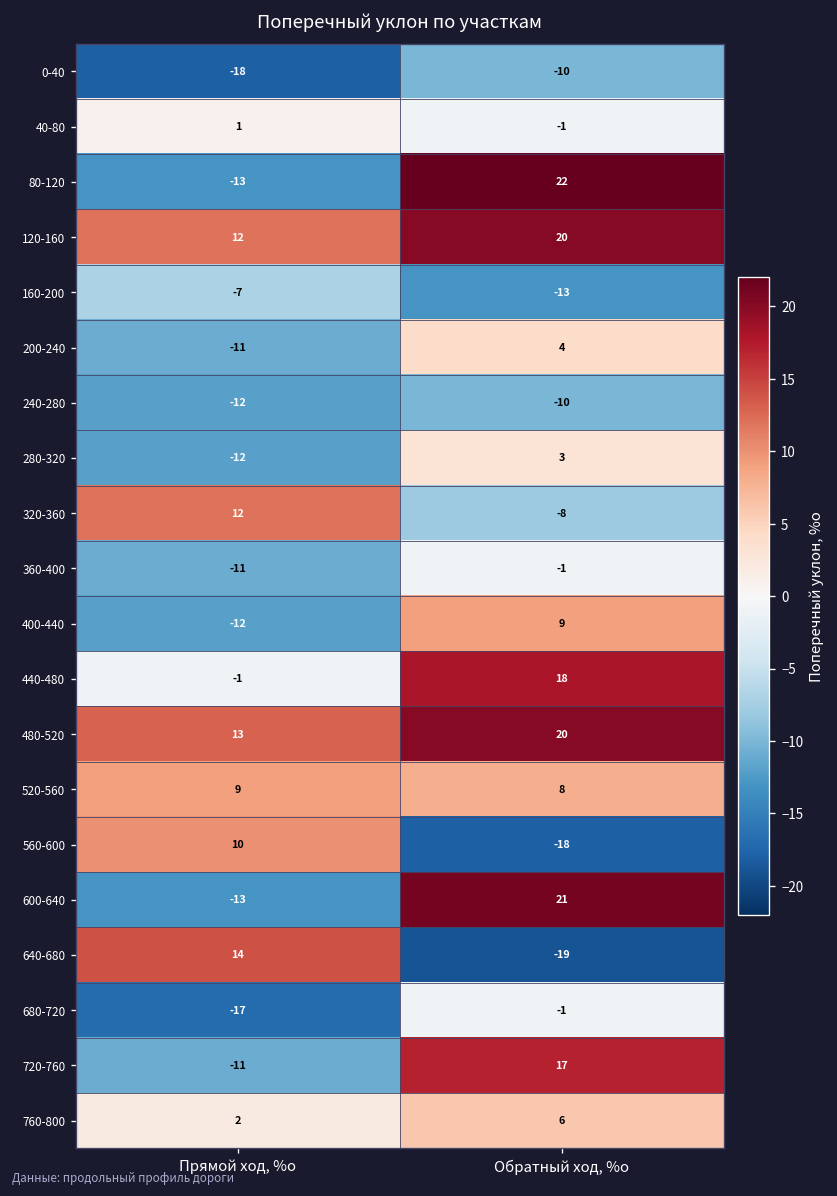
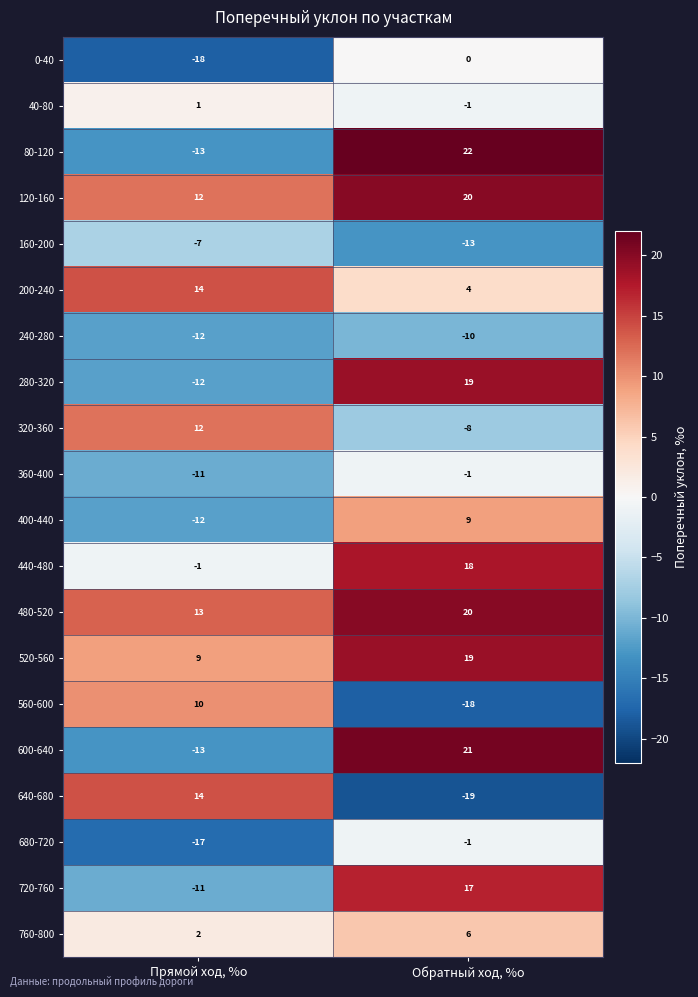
  {
    "0-40": {
      "Прямой ход, %о": -18,
-     "Обратный ход, %о": -10
+     "Обратный ход, %о": 0
    },
    "40-80": {
      "Прямой ход, %о": 1,
      "Обратный ход, %о": -1
    },
    "80-120": {
      "Прямой ход, %о": -13,
      "Обратный ход, %о": 22
    },
    "120-160": {
      "Прямой ход, %о": 12,
      "Обратный ход, %о": 20
    },
    "160-200": {
      "Прямой ход, %о": -7,
      "Обратный ход, %о": -13
    },
    "200-240": {
-     "Прямой ход, %о": -11,
+     "Прямой ход, %о": 14,
      "Обратный ход, %о": 4
    },
    "240-280": {
      "Прямой ход, %о": -12,
      "Обратный ход, %о": -10
    },
    "280-320": {
      "Прямой ход, %о": -12,
-     "Обратный ход, %о": 3
+     "Обратный ход, %о": 19
    },
    "320-360": {
      "Прямой ход, %о": 12,
      "Обратный ход, %о": -8
    },
    "360-400": {
      "Прямой ход, %о": -11,
      "Обратный ход, %о": -1
    },
    "400-440": {
      "Прямой ход, %о": -12,
      "Обратный ход, %о": 9
    },
    "440-480": {
      "Прямой ход, %о": -1,
      "Обратный ход, %о": 18
    },
    "480-520": {
      "Прямой ход, %о": 13,
      "Обратный ход, %о": 20
    },
    "520-560": {
      "Прямой ход, %о": 9,
-     "Обратный ход, %о": 8
+     "Обратный ход, %о": 19
    },
    "560-600": {
      "Прямой ход, %о": 10,
      "Обратный ход, %о": -18
    },
    "600-640": {
      "Прямой ход, %о": -13,
      "Обратный ход, %о": 21
    },
    "640-680": {
      "Прямой ход, %о": 14,
      "Обратный ход, %о": -19
    },
    "680-720": {
      "Прямой ход, %о": -17,
      "Обратный ход, %о": -1
    },
    "720-760": {
      "Прямой ход, %о": -11,
      "Обратный ход, %о": 17
    },
    "760-800": {
      "Прямой ход, %о": 2,
      "Обратный ход, %о": 6
    }
  }
